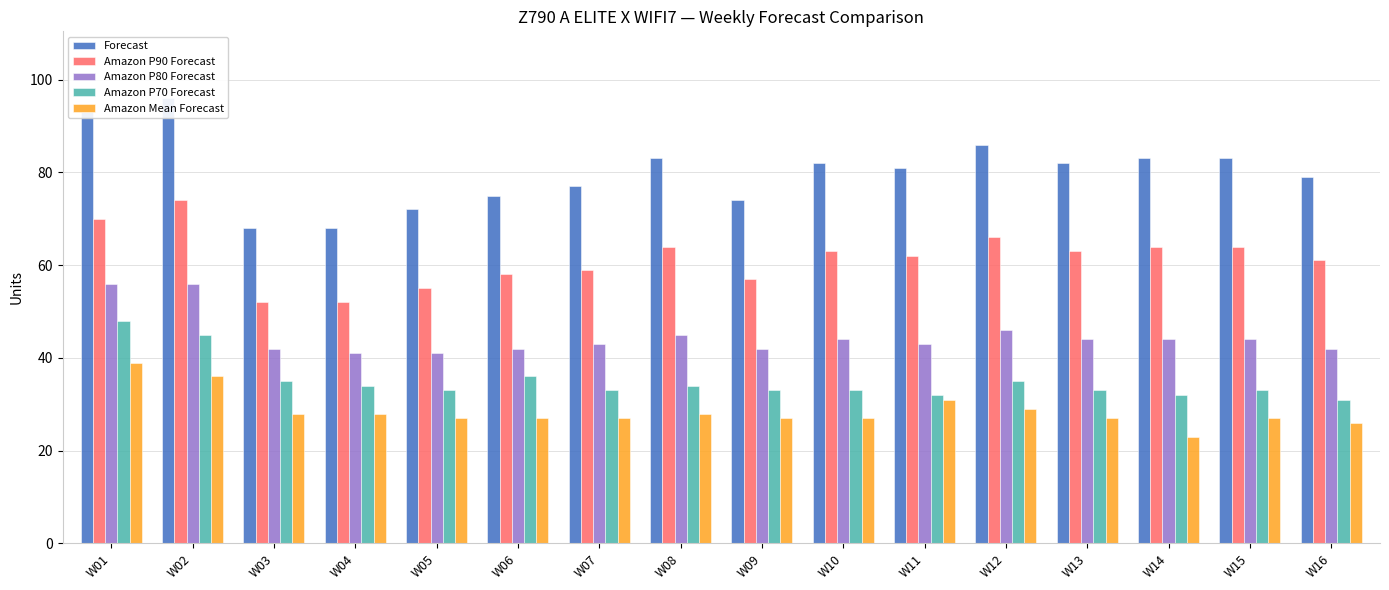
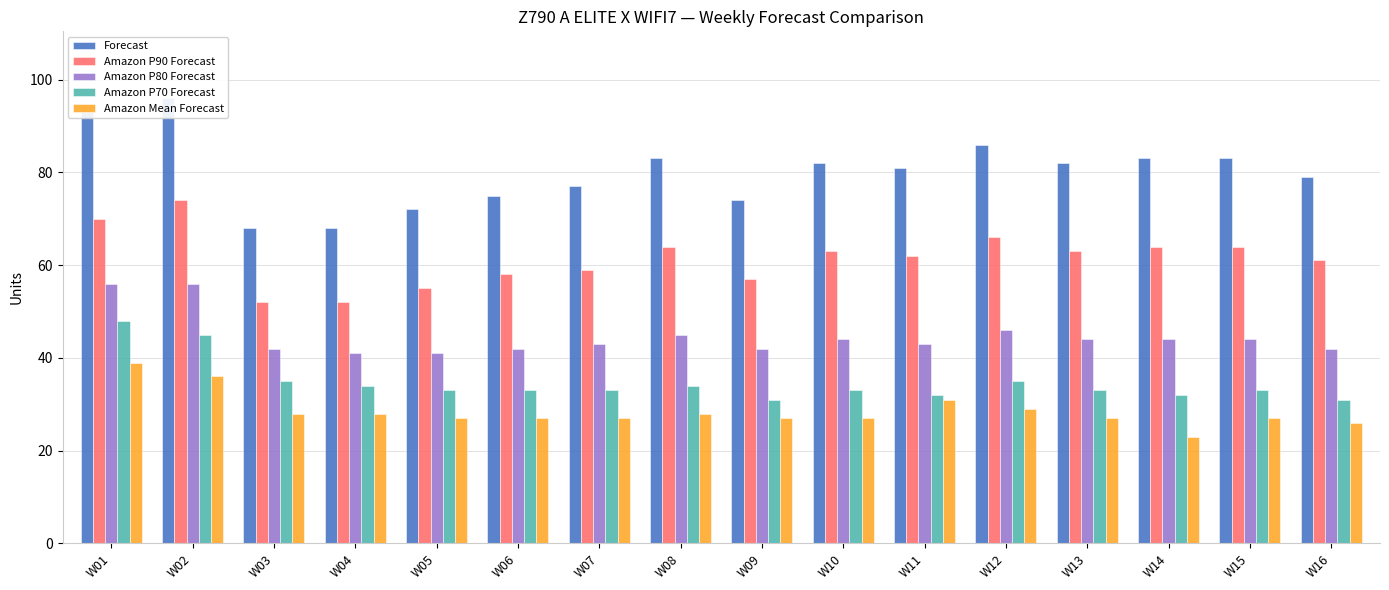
  {
    "Forecast": {
      "W03": 68,
      "W04": 68,
      "W05": 72,
      "W06": 75,
      "W07": 77,
      "W08": 83,
      "W09": 74,
      "W10": 82,
      "W11": 81,
      "W12": 86,
      "W13": 82,
      "W14": 83,
      "W15": 83,
      "W16": 79
    },
    "Amazon P90 Forecast": {
      "W01": 70,
      "W02": 74,
      "W03": 52,
      "W04": 52,
      "W05": 55,
      "W06": 58,
      "W07": 59,
      "W08": 64,
      "W09": 57,
      "W10": 63,
      "W11": 62,
      "W12": 66,
      "W13": 63,
      "W14": 64,
      "W15": 64,
      "W16": 61
    },
    "Amazon P80 Forecast": {
      "W01": 56,
      "W02": 56,
      "W03": 42,
      "W04": 41,
      "W05": 41,
      "W06": 42,
      "W07": 43,
      "W08": 45,
      "W09": 42,
      "W10": 44,
      "W11": 43,
      "W12": 46,
      "W13": 44,
      "W14": 44,
      "W15": 44,
      "W16": 42
    },
    "Amazon P70 Forecast": {
      "W01": 48,
      "W02": 45,
      "W03": 35,
      "W04": 34,
      "W05": 33,
-     "W06": 36,
+     "W06": 33,
      "W07": 33,
      "W08": 34,
-     "W09": 33,
+     "W09": 31,
      "W10": 33,
      "W11": 32,
      "W12": 35,
      "W13": 33,
      "W14": 32,
      "W15": 33,
      "W16": 31
    },
    "Amazon Mean Forecast": {
      "W01": 39,
      "W02": 36,
      "W03": 28,
      "W04": 28,
      "W05": 27,
      "W06": 27,
      "W07": 27,
      "W08": 28,
      "W09": 27,
      "W10": 27,
      "W11": 31,
      "W12": 29,
      "W13": 27,
      "W14": 23,
      "W15": 27,
      "W16": 26
    }
  }
